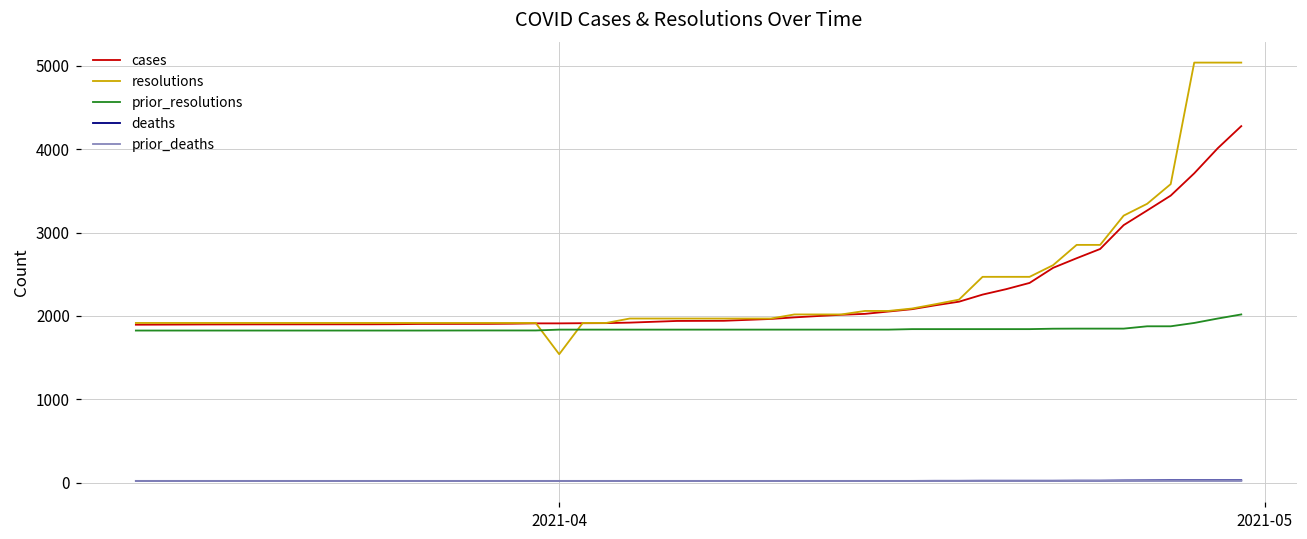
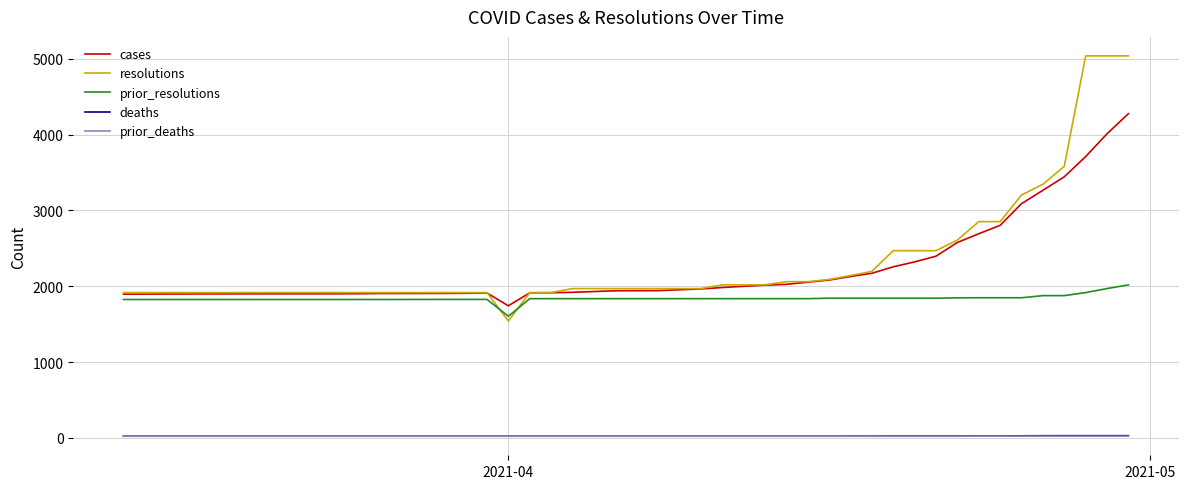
  {
    "cases": {
-     "2021-04": 1900
+     "2021-04": 1700
    },
    "resolutions": {
      "2021-04": 1500
    },
    "prior_resolutions": {
-     "2021-04": 1800
+     "2021-04": 1600
    },
    "prior_deaths": {
      "2021-04": 0
    }
  }
